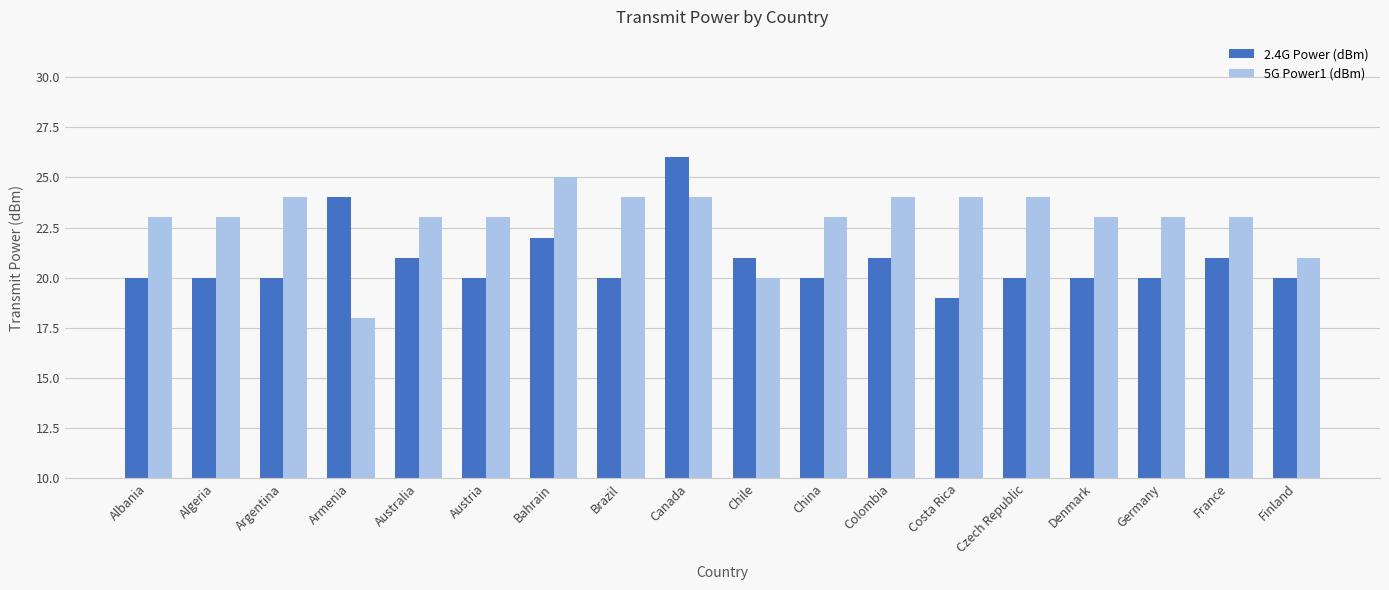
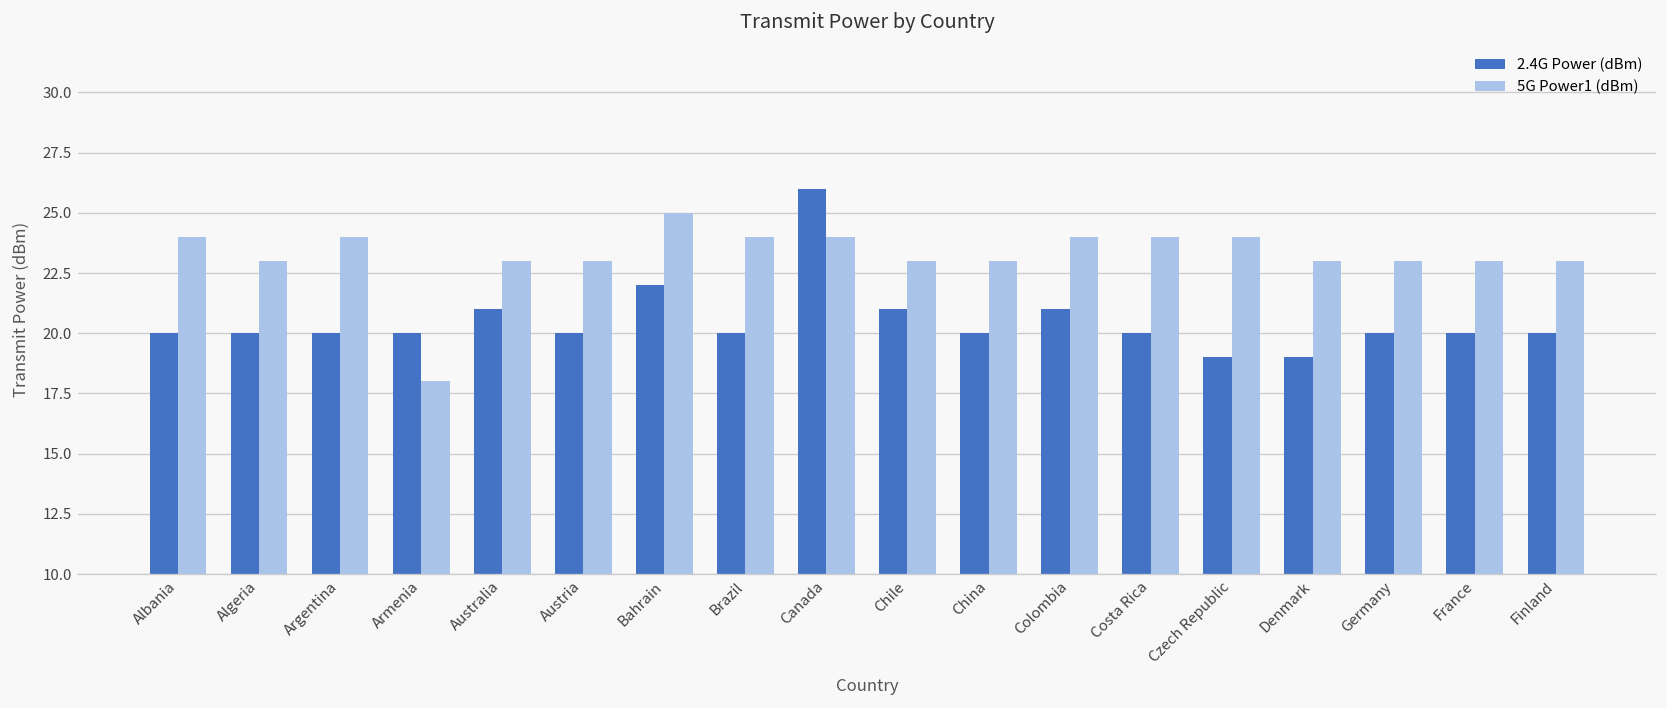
  {
    "2.4G Power (dBm)": {
      "Albania": 20,
      "Algeria": 20,
      "Argentina": 20,
-     "Armenia": 24,
+     "Armenia": 20,
      "Australia": 21,
      "Austria": 20,
      "Bahrain": 22,
      "Brazil": 20,
      "Canada": 26,
      "Chile": 21,
      "China": 20,
      "Colombia": 21,
-     "Costa Rica": 19,
-     "Czech Republic": 20,
-     "Denmark": 20,
+     "Costa Rica": 20,
+     "Czech Republic": 19,
+     "Denmark": 19,
      "Germany": 20,
-     "France": 21,
+     "France": 20,
      "Finland": 20
    },
    "5G Power1 (dBm)": {
-     "Albania": 23,
+     "Albania": 24,
      "Algeria": 23,
      "Argentina": 24,
      "Armenia": 18,
      "Australia": 23,
      "Austria": 23,
      "Bahrain": 25,
      "Brazil": 24,
      "Canada": 24,
-     "Chile": 20,
+     "Chile": 23,
      "China": 23,
      "Colombia": 24,
      "Costa Rica": 24,
      "Czech Republic": 24,
      "Denmark": 23,
      "Germany": 23,
      "France": 23,
-     "Finland": 21
+     "Finland": 23
    }
  }
